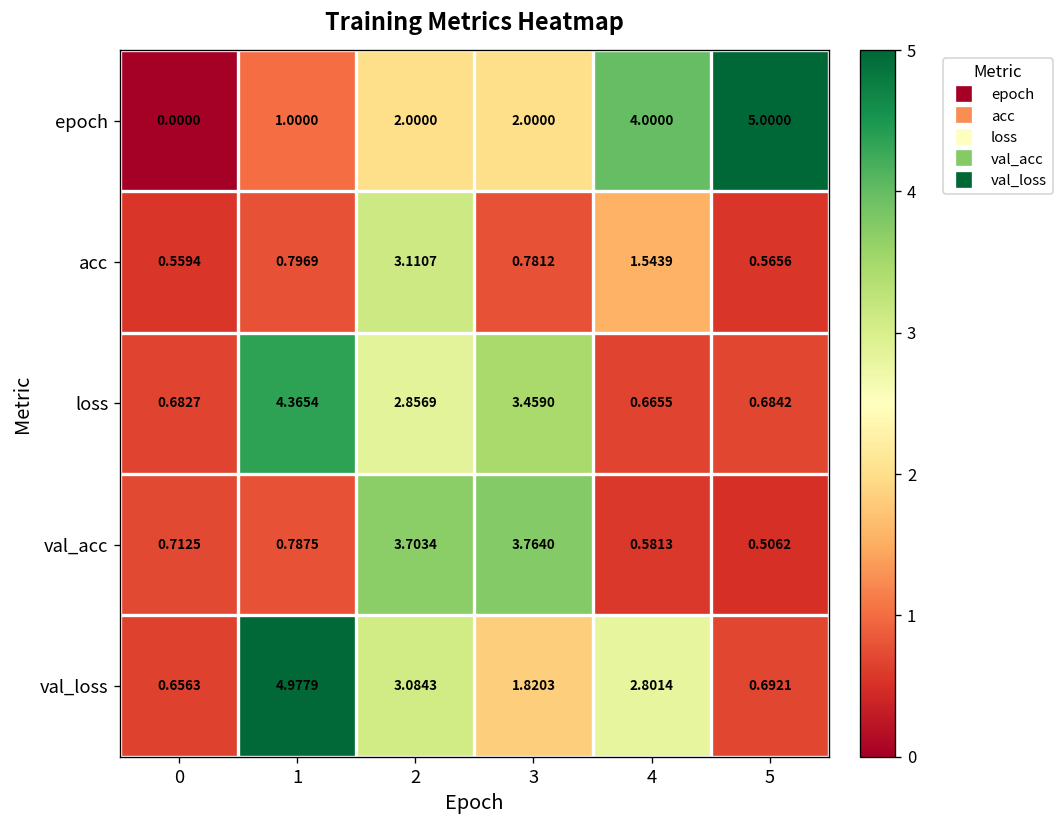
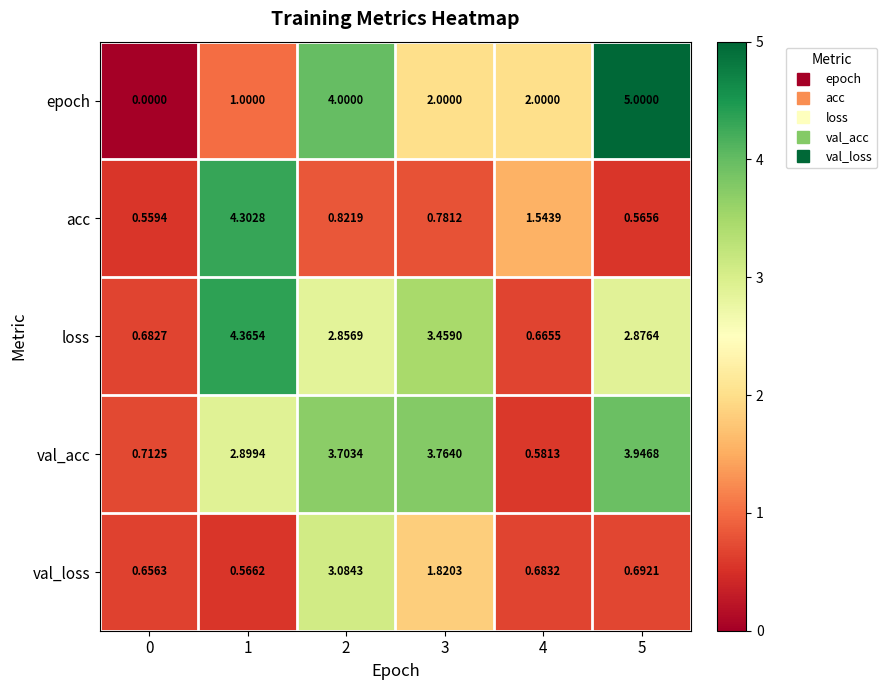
  {
    "epoch": {
      "0": 0.0000,
      "1": 1.0000,
-     "2": 2.0000,
+     "2": 4.0000,
      "3": 2.0000,
-     "4": 4.0000,
+     "4": 2.0000,
      "5": 5.0000
    },
    "acc": {
      "0": 0.5594,
-     "1": 0.7969,
-     "2": 3.1107,
+     "1": 4.3028,
+     "2": 0.8219,
      "3": 0.7812,
      "4": 1.5439,
      "5": 0.5656
    },
    "loss": {
      "0": 0.6827,
      "1": 4.3654,
      "2": 2.8569,
      "3": 3.4590,
      "4": 0.6655,
-     "5": 0.6842
+     "5": 2.8764
    },
    "val_acc": {
      "0": 0.7125,
-     "1": 0.7875,
+     "1": 2.8994,
      "2": 3.7034,
      "3": 3.7640,
      "4": 0.5813,
-     "5": 0.5062
+     "5": 3.9468
    },
    "val_loss": {
      "0": 0.6563,
-     "1": 4.9779,
+     "1": 0.5662,
      "2": 3.0843,
      "3": 1.8203,
-     "4": 2.8014,
+     "4": 0.6832,
      "5": 0.6921
    }
  }
